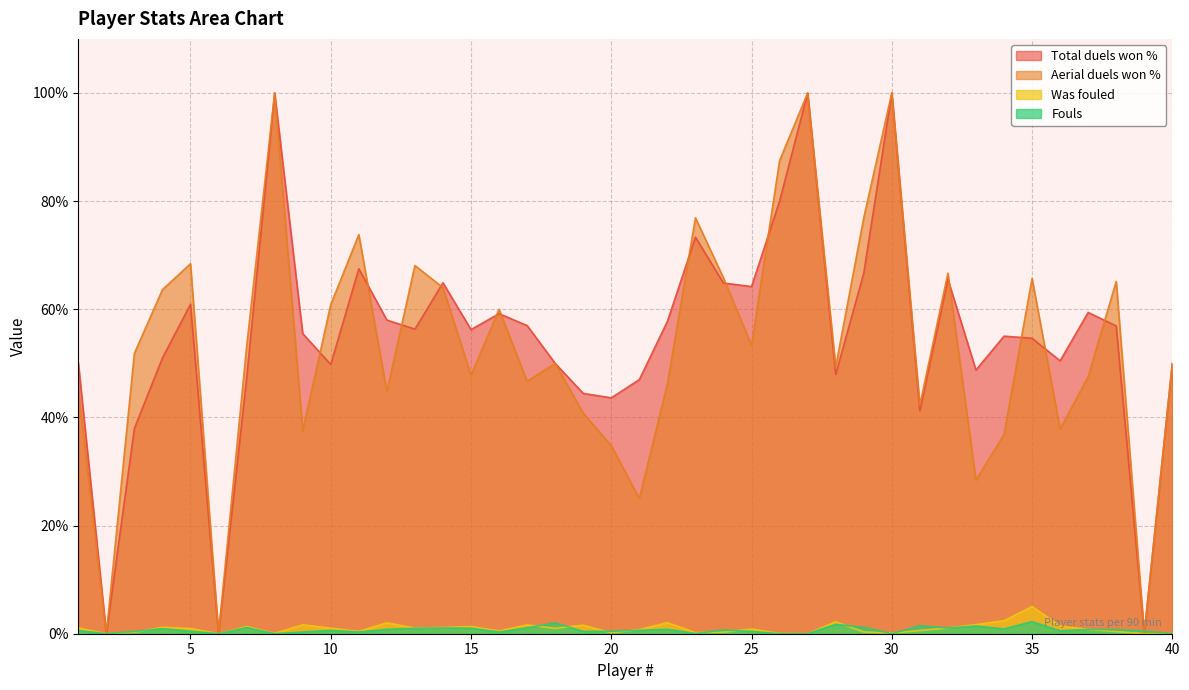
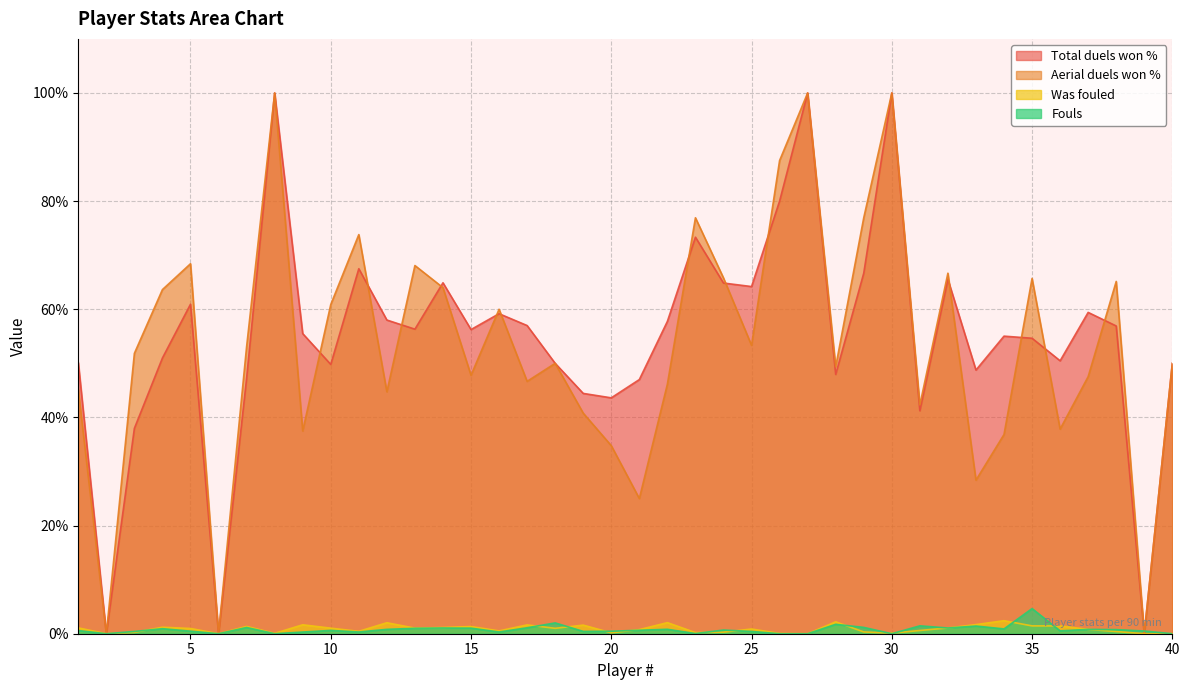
  {
    "Was fouled": {
      "5": "1%",
-     "35": "5%"
+     "35": "1%"
    },
    "Fouls": {
      "5": "0%",
-     "35": "2%"
+     "35": "5%"
    }
  }
